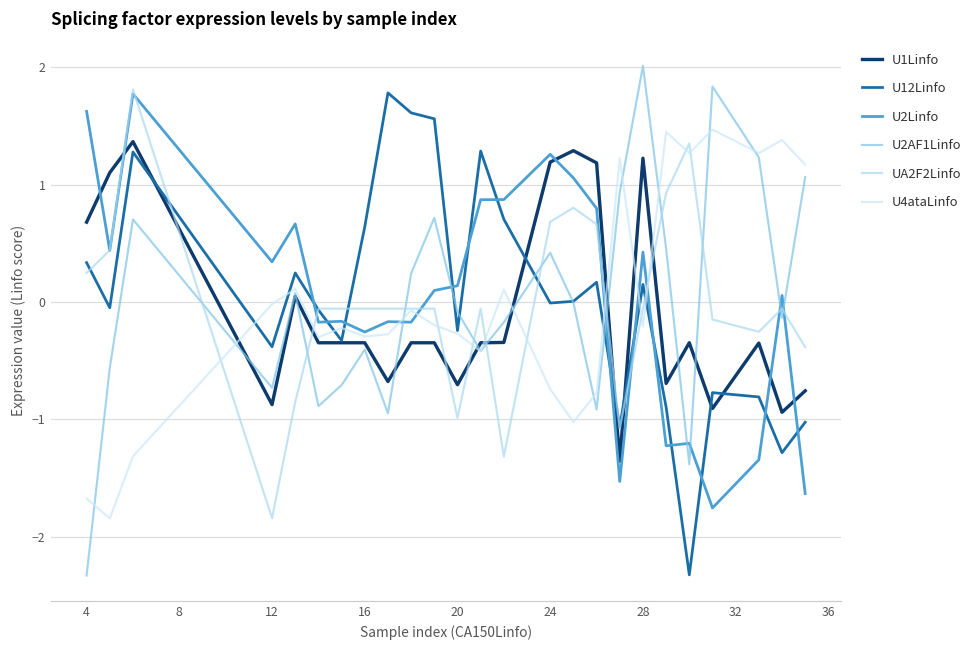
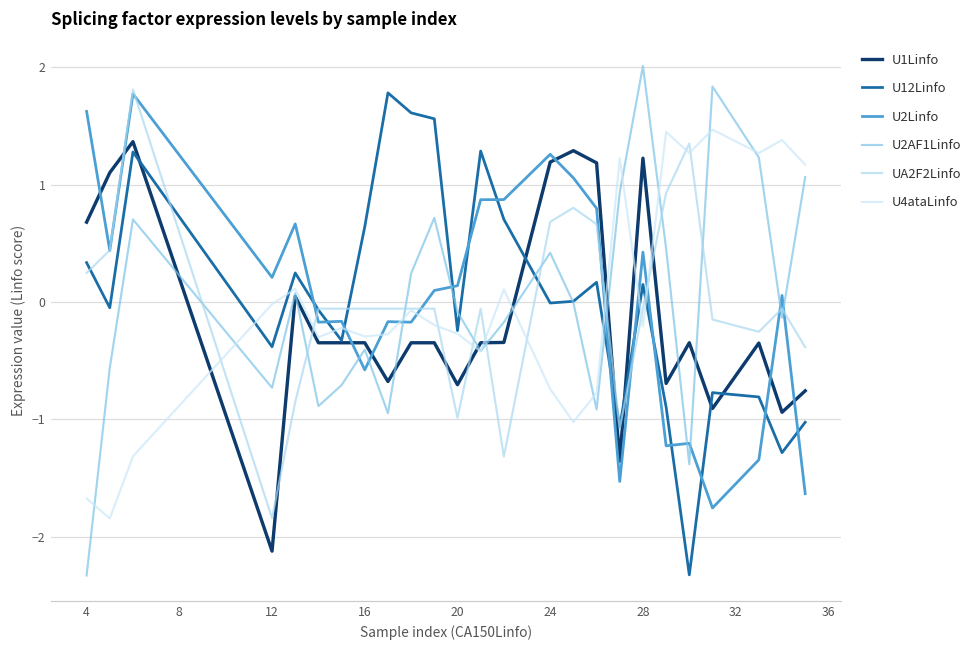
  {
    "U1Linfo": {
      "4": 0.68,
-     "12": -0.87,
+     "12": -2.12,
      "16": -0.35,
      "20": -0.70,
      "24": 1.19,
      "28": 1.23
    },
    "U12Linfo": {
      "4": 0.34,
      "12": -0.38,
      "16": 0.64,
      "20": -0.24,
      "24": -0.01,
      "28": 0.15
    },
    "U2Linfo": {
      "4": 1.62,
-     "12": 0.34,
-     "16": -0.26,
+     "12": 0.21,
+     "16": -0.58,
      "20": 0.14,
      "24": 1.26,
      "28": 0.42
    }
  }
